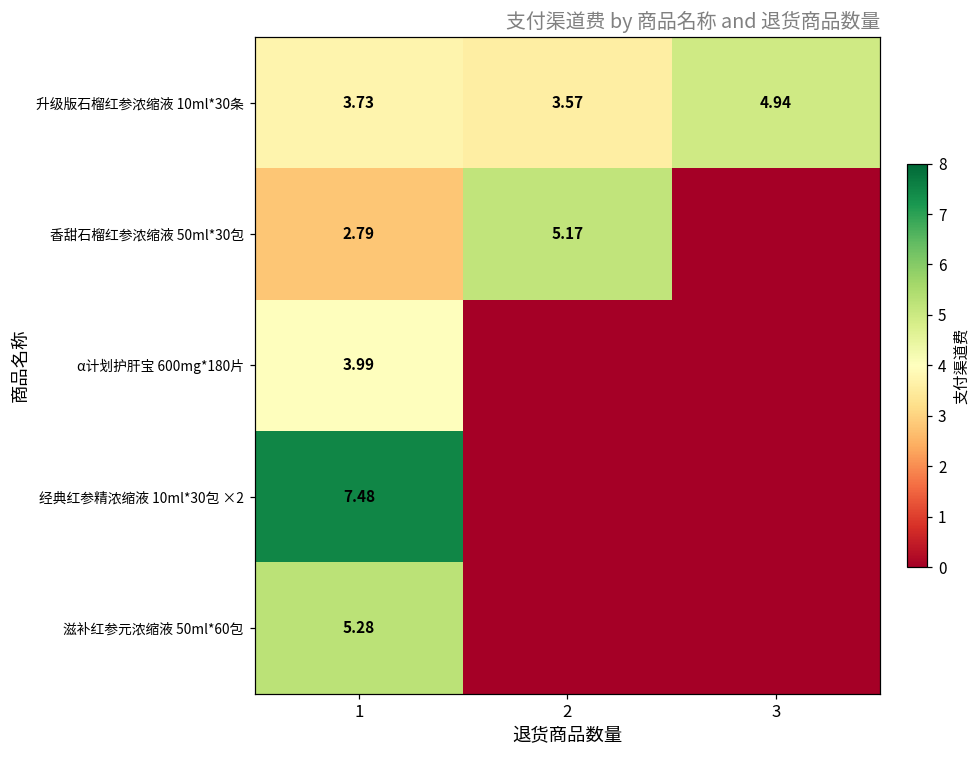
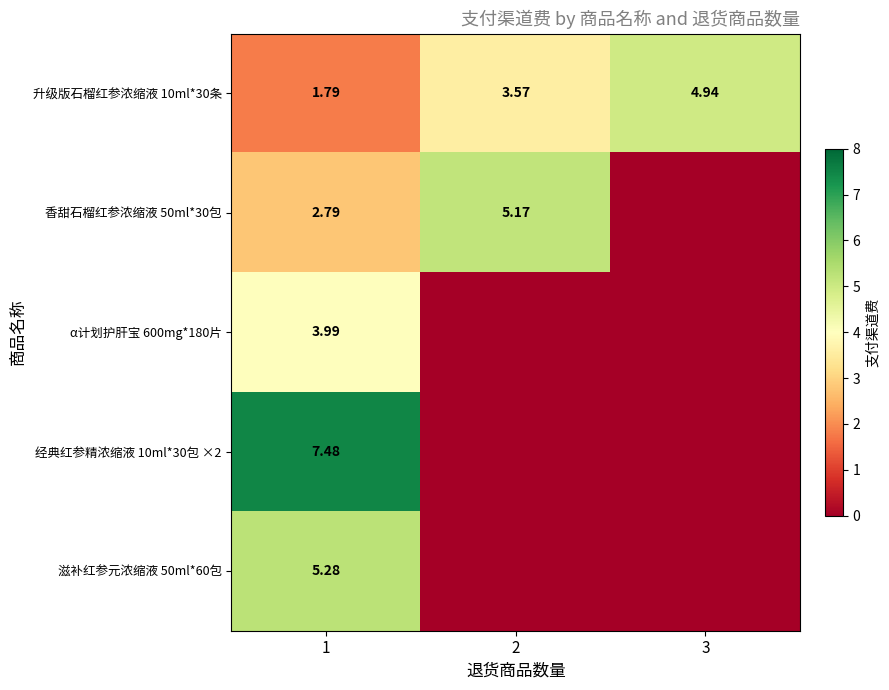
  {
    "升级版石榴红参浓缩液 10ml*30条": {
-     "1": 3.73,
+     "1": 1.79,
      "2": 3.57,
      "3": 4.94
    },
    "香甜石榴红参浓缩液 50ml*30包": {
      "1": 2.79,
      "2": 5.17
    },
    "α计划护肝宝 600mg*180片": {
      "1": 3.99
    },
    "经典红参精浓缩液 10ml*30包 ×2": {
      "1": 7.48
    },
    "滋补红参元浓缩液 50ml*60包": {
      "1": 5.28
    }
  }
